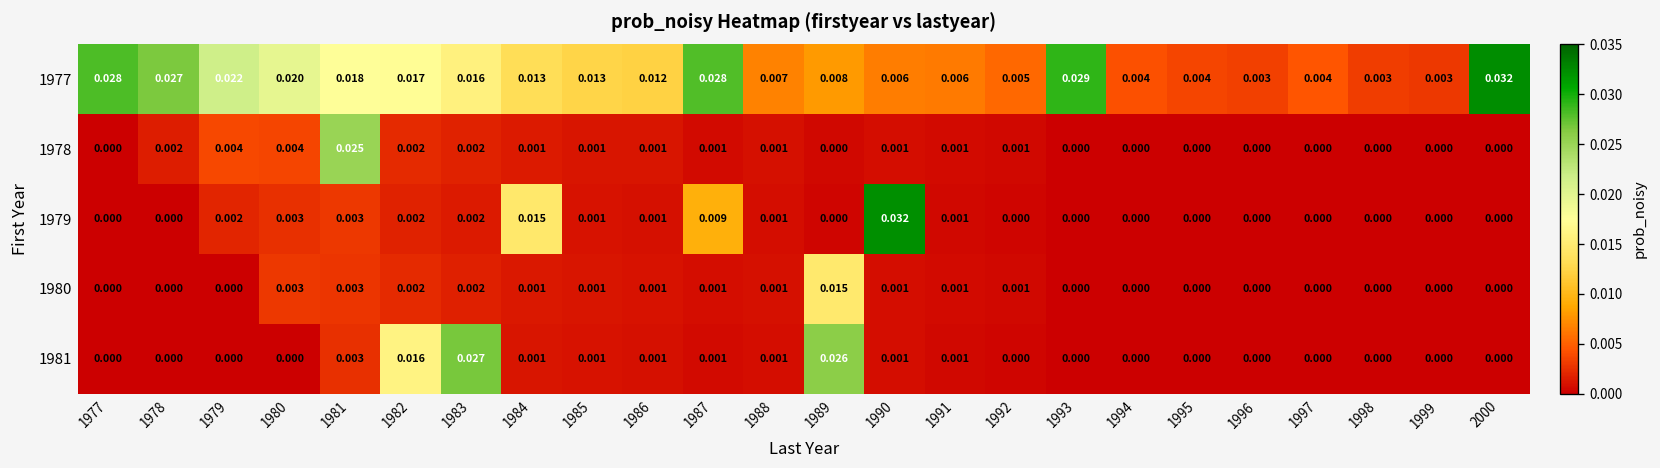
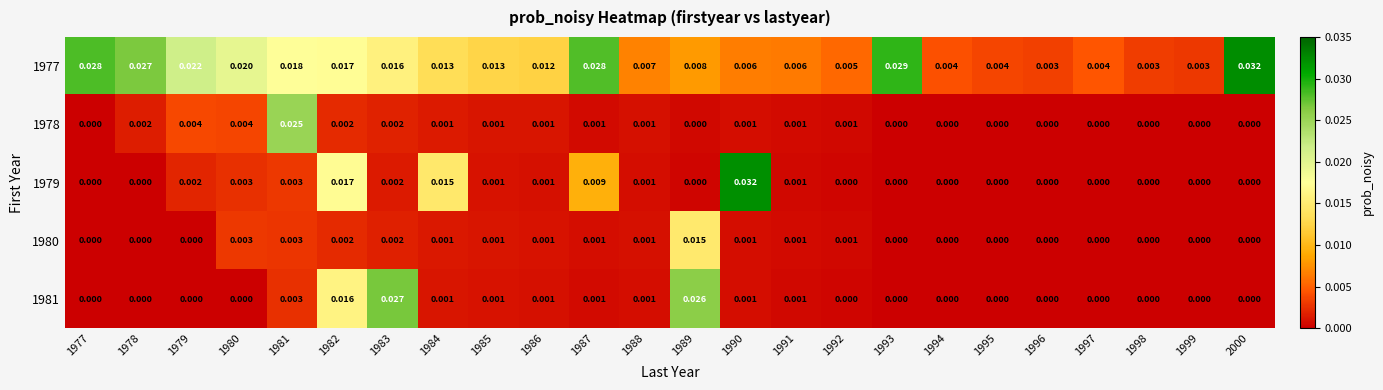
  {
    "1977": {
      "1977": 0.028,
      "1978": 0.027,
      "1979": 0.022,
      "1980": 0.020,
      "1981": 0.018,
      "1982": 0.017,
      "1983": 0.016,
      "1984": 0.013,
      "1985": 0.013,
      "1986": 0.012,
      "1987": 0.028,
      "1988": 0.007,
      "1989": 0.008,
      "1990": 0.006,
      "1991": 0.006,
      "1992": 0.005,
      "1993": 0.029,
      "1994": 0.004,
      "1995": 0.004,
      "1996": 0.003,
      "1997": 0.004,
      "1998": 0.003,
      "1999": 0.003,
      "2000": 0.032
    },
    "1978": {
      "1977": 0.000,
      "1978": 0.002,
      "1979": 0.004,
      "1980": 0.004,
      "1981": 0.025,
      "1982": 0.002,
      "1983": 0.002,
      "1984": 0.001,
      "1985": 0.001,
      "1986": 0.001,
      "1987": 0.001,
      "1988": 0.001,
      "1989": 0.000,
      "1990": 0.001,
      "1991": 0.001,
      "1992": 0.001,
      "1993": 0.000,
      "1994": 0.000,
      "1995": 0.000,
      "1996": 0.000,
      "1997": 0.000,
      "1998": 0.000,
      "1999": 0.000,
      "2000": 0.000
    },
    "1979": {
      "1977": 0.000,
      "1978": 0.000,
      "1979": 0.002,
      "1980": 0.003,
      "1981": 0.003,
-     "1982": 0.002,
+     "1982": 0.017,
      "1983": 0.002,
      "1984": 0.015,
      "1985": 0.001,
      "1986": 0.001,
      "1987": 0.009,
      "1988": 0.001,
      "1989": 0.000,
      "1990": 0.032,
      "1991": 0.001,
      "1992": 0.000,
      "1993": 0.000,
      "1994": 0.000,
      "1995": 0.000,
      "1996": 0.000,
      "1997": 0.000,
      "1998": 0.000,
      "1999": 0.000,
      "2000": 0.000
    },
    "1980": {
      "1977": 0.000,
      "1978": 0.000,
      "1979": 0.000,
      "1980": 0.003,
      "1981": 0.003,
      "1982": 0.002,
      "1983": 0.002,
      "1984": 0.001,
      "1985": 0.001,
      "1986": 0.001,
      "1987": 0.001,
      "1988": 0.001,
      "1989": 0.015,
      "1990": 0.001,
      "1991": 0.001,
      "1992": 0.001,
      "1993": 0.000,
      "1994": 0.000,
      "1995": 0.000,
      "1996": 0.000,
      "1997": 0.000,
      "1998": 0.000,
      "1999": 0.000,
      "2000": 0.000
    },
    "1981": {
      "1977": 0.000,
      "1978": 0.000,
      "1979": 0.000,
      "1980": 0.000,
      "1981": 0.003,
      "1982": 0.016,
      "1983": 0.027,
      "1984": 0.001,
      "1985": 0.001,
      "1986": 0.001,
      "1987": 0.001,
      "1988": 0.001,
      "1989": 0.026,
      "1990": 0.001,
      "1991": 0.001,
      "1992": 0.000,
      "1993": 0.000,
      "1994": 0.000,
      "1995": 0.000,
      "1996": 0.000,
      "1997": 0.000,
      "1998": 0.000,
      "1999": 0.000,
      "2000": 0.000
    }
  }
